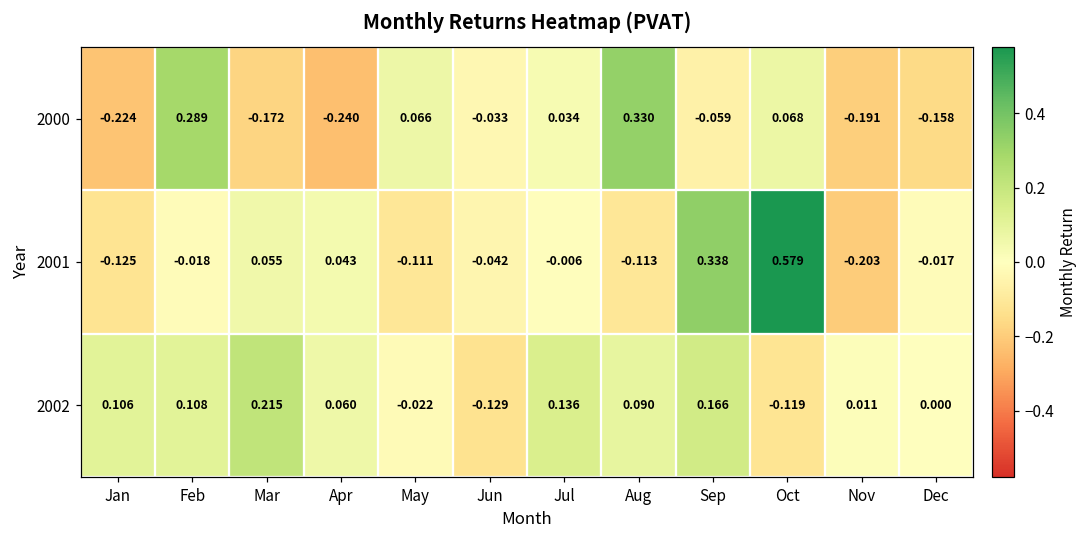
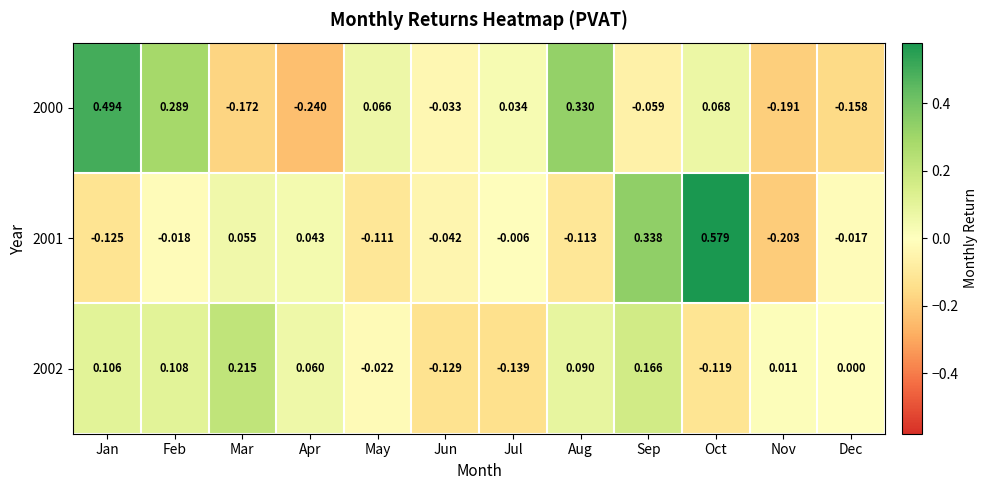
  {
    "2000": {
-     "Jan": -0.224,
+     "Jan": 0.494,
      "Feb": 0.289,
      "Mar": -0.172,
      "Apr": -0.240,
      "May": 0.066,
      "Jun": -0.033,
      "Jul": 0.034,
      "Aug": 0.330,
      "Sep": -0.059,
      "Oct": 0.068,
      "Nov": -0.191,
      "Dec": -0.158
    },
    "2001": {
      "Jan": -0.125,
      "Feb": -0.018,
      "Mar": 0.055,
      "Apr": 0.043,
      "May": -0.111,
      "Jun": -0.042,
      "Jul": -0.006,
      "Aug": -0.113,
      "Sep": 0.338,
      "Oct": 0.579,
      "Nov": -0.203,
      "Dec": -0.017
    },
    "2002": {
      "Jan": 0.106,
      "Feb": 0.108,
      "Mar": 0.215,
      "Apr": 0.060,
      "May": -0.022,
      "Jun": -0.129,
-     "Jul": 0.136,
+     "Jul": -0.139,
      "Aug": 0.090,
      "Sep": 0.166,
      "Oct": -0.119,
      "Nov": 0.011,
      "Dec": 0.000
    }
  }
